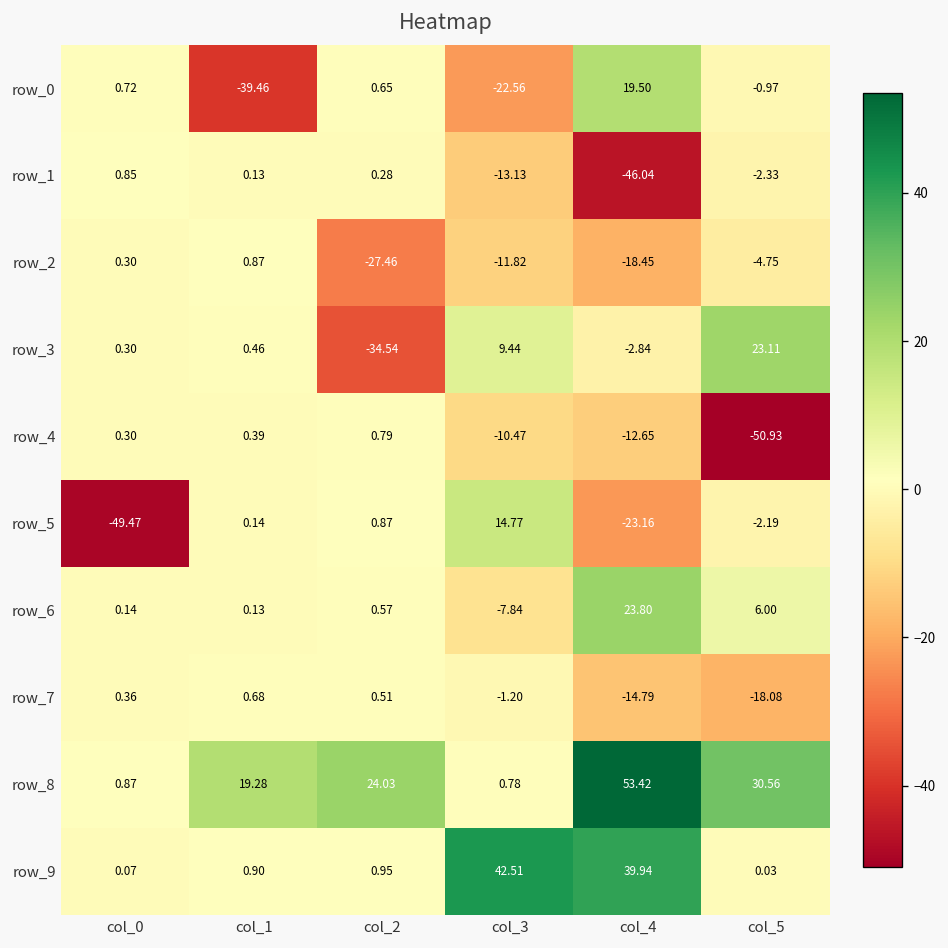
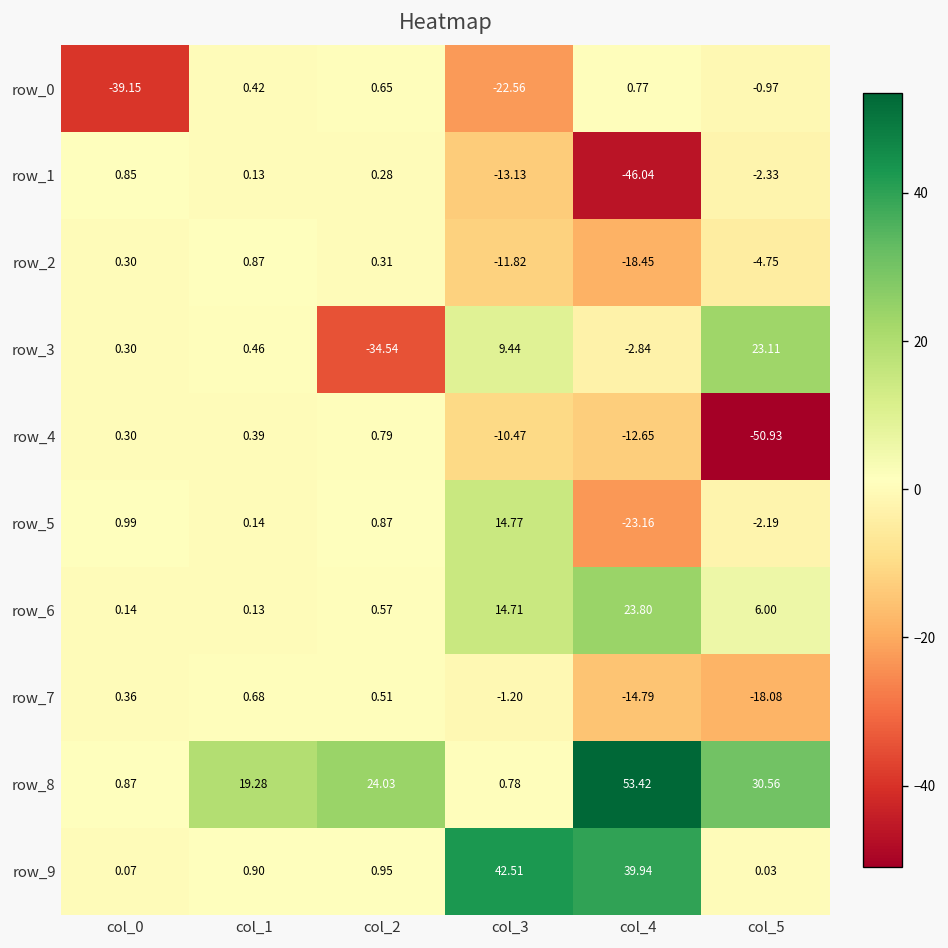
  {
    "row_0": {
-     "col_0": 0.72,
-     "col_1": -39.46,
+     "col_0": -39.15,
+     "col_1": 0.42,
      "col_2": 0.65,
      "col_3": -22.56,
-     "col_4": 19.50,
+     "col_4": 0.77,
      "col_5": -0.97
    },
    "row_1": {
      "col_0": 0.85,
      "col_1": 0.13,
      "col_2": 0.28,
      "col_3": -13.13,
      "col_4": -46.04,
      "col_5": -2.33
    },
    "row_2": {
      "col_0": 0.30,
      "col_1": 0.87,
-     "col_2": -27.46,
+     "col_2": 0.31,
      "col_3": -11.82,
      "col_4": -18.45,
      "col_5": -4.75
    },
    "row_3": {
      "col_0": 0.30,
      "col_1": 0.46,
      "col_2": -34.54,
      "col_3": 9.44,
      "col_4": -2.84,
      "col_5": 23.11
    },
    "row_4": {
      "col_0": 0.30,
      "col_1": 0.39,
      "col_2": 0.79,
      "col_3": -10.47,
      "col_4": -12.65,
      "col_5": -50.93
    },
    "row_5": {
-     "col_0": -49.47,
+     "col_0": 0.99,
      "col_1": 0.14,
      "col_2": 0.87,
      "col_3": 14.77,
      "col_4": -23.16,
      "col_5": -2.19
    },
    "row_6": {
      "col_0": 0.14,
      "col_1": 0.13,
      "col_2": 0.57,
-     "col_3": -7.84,
+     "col_3": 14.71,
      "col_4": 23.80,
      "col_5": 6.00
    },
    "row_7": {
      "col_0": 0.36,
      "col_1": 0.68,
      "col_2": 0.51,
      "col_3": -1.20,
      "col_4": -14.79,
      "col_5": -18.08
    },
    "row_8": {
      "col_0": 0.87,
      "col_1": 19.28,
      "col_2": 24.03,
      "col_3": 0.78,
      "col_4": 53.42,
      "col_5": 30.56
    },
    "row_9": {
      "col_0": 0.07,
      "col_1": 0.90,
      "col_2": 0.95,
      "col_3": 42.51,
      "col_4": 39.94,
      "col_5": 0.03
    }
  }
